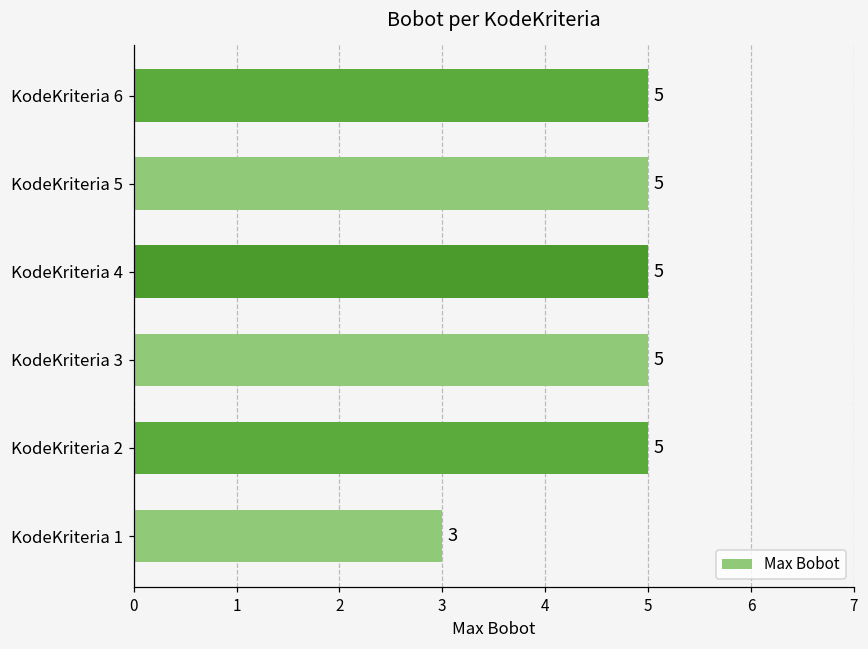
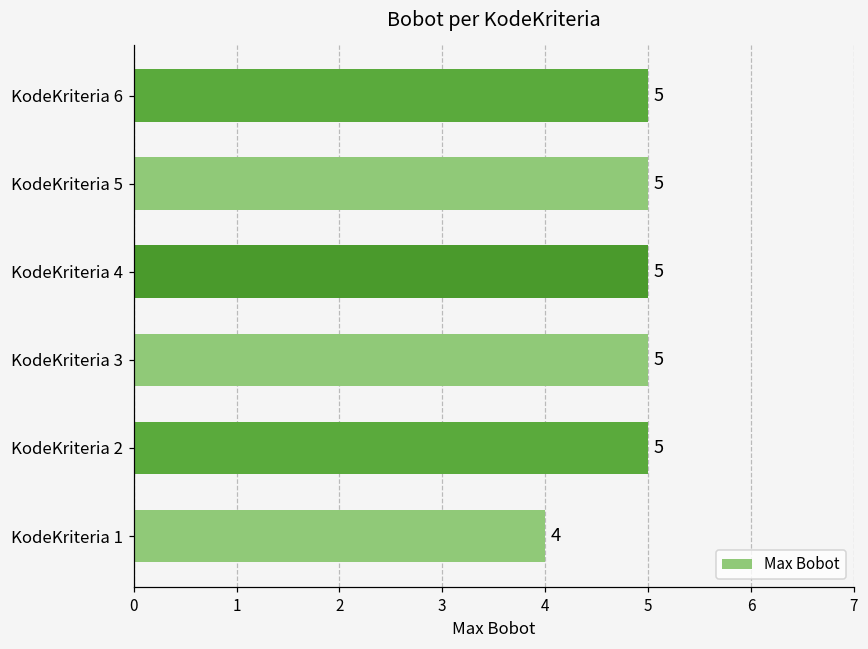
  {
    "KodeKriteria 6": 5,
    "KodeKriteria 5": 5,
    "KodeKriteria 4": 5,
    "KodeKriteria 3": 5,
    "KodeKriteria 2": 5,
-   "KodeKriteria 1": 3
+   "KodeKriteria 1": 4
  }
